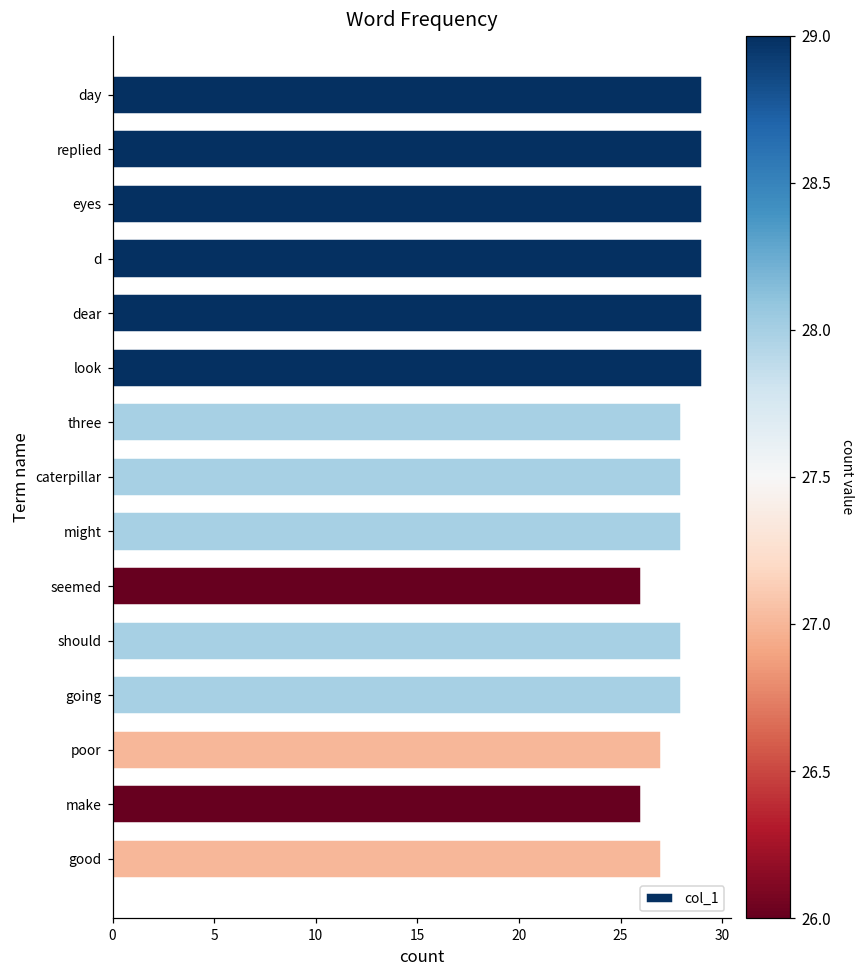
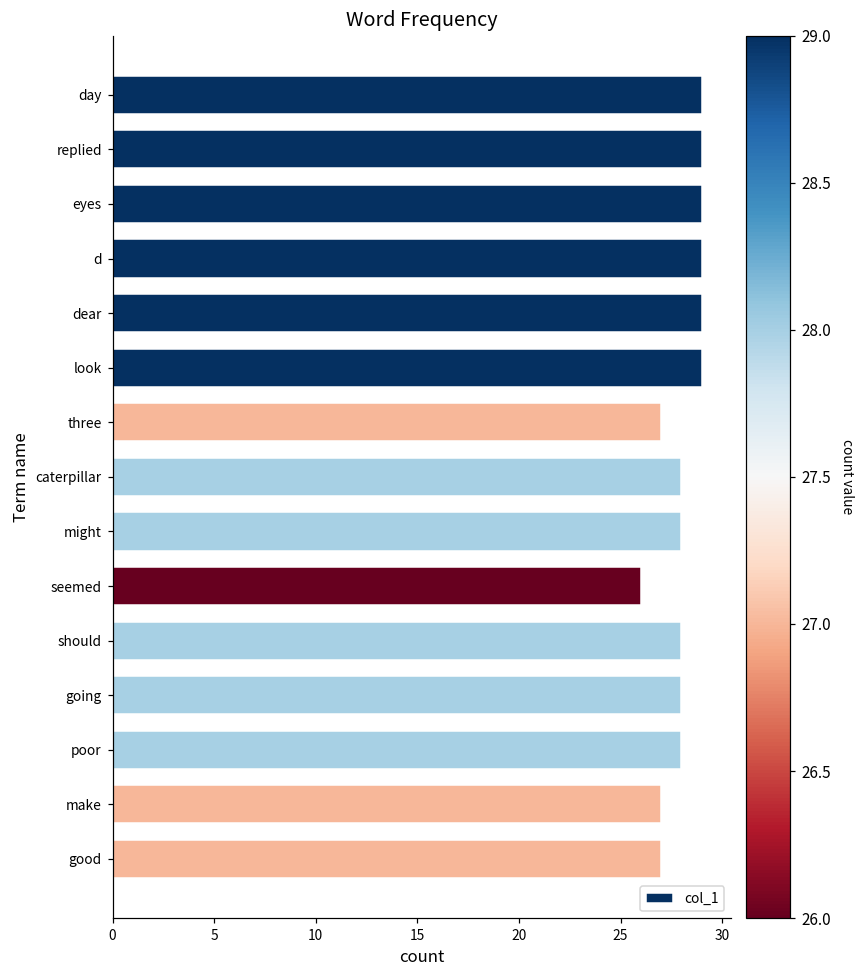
  {
    "day": 29,
    "replied": 29,
    "eyes": 29,
    "d": 29,
    "dear": 29,
    "look": 29,
-   "three": 28,
+   "three": 27,
    "caterpillar": 28,
    "might": 28,
    "seemed": 26,
    "should": 28,
    "going": 28,
-   "poor": 27,
-   "make": 26,
+   "poor": 28,
+   "make": 27,
    "good": 27
  }
